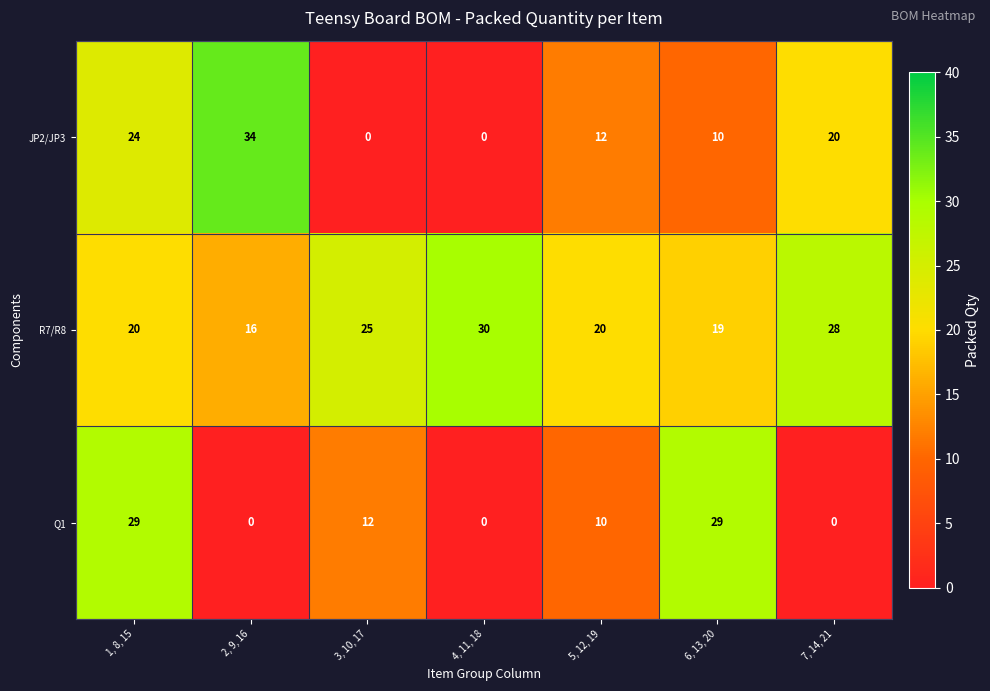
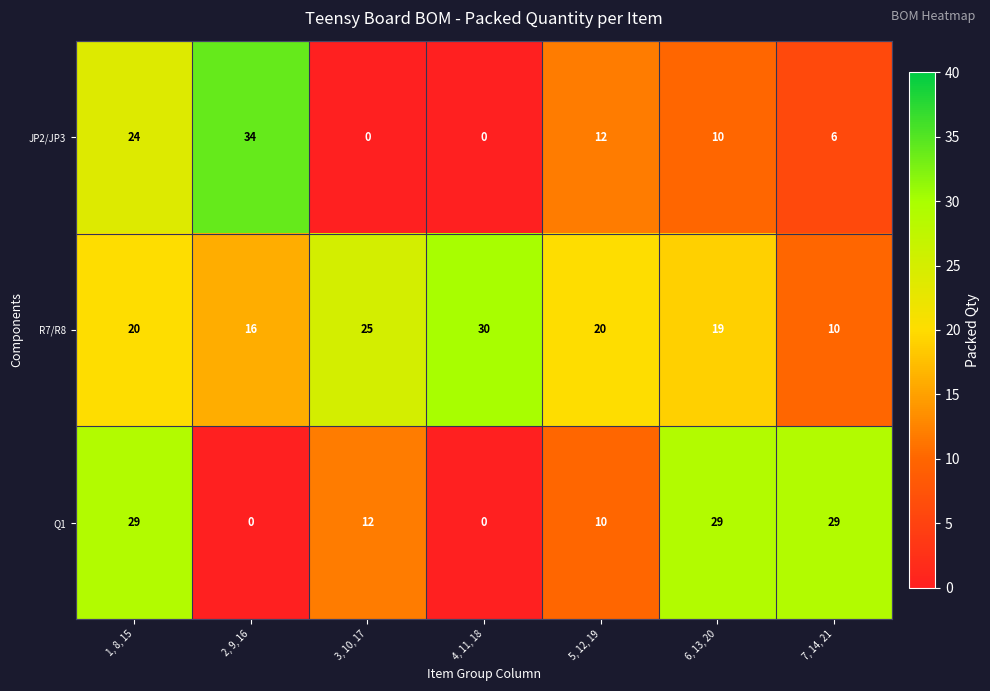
  {
    "JP2/JP3": {
      "1, 8, 15": 24,
      "2, 9, 16": 34,
      "3, 10, 17": 0,
      "4, 11, 18": 0,
      "5, 12, 19": 12,
      "6, 13, 20": 10,
-     "7, 14, 21": 20
+     "7, 14, 21": 6
    },
    "R7/R8": {
      "1, 8, 15": 20,
      "2, 9, 16": 16,
      "3, 10, 17": 25,
      "4, 11, 18": 30,
      "5, 12, 19": 20,
      "6, 13, 20": 19,
-     "7, 14, 21": 28
+     "7, 14, 21": 10
    },
    "Q1": {
      "1, 8, 15": 29,
      "2, 9, 16": 0,
      "3, 10, 17": 12,
      "4, 11, 18": 0,
      "5, 12, 19": 10,
      "6, 13, 20": 29,
-     "7, 14, 21": 0
+     "7, 14, 21": 29
    }
  }
